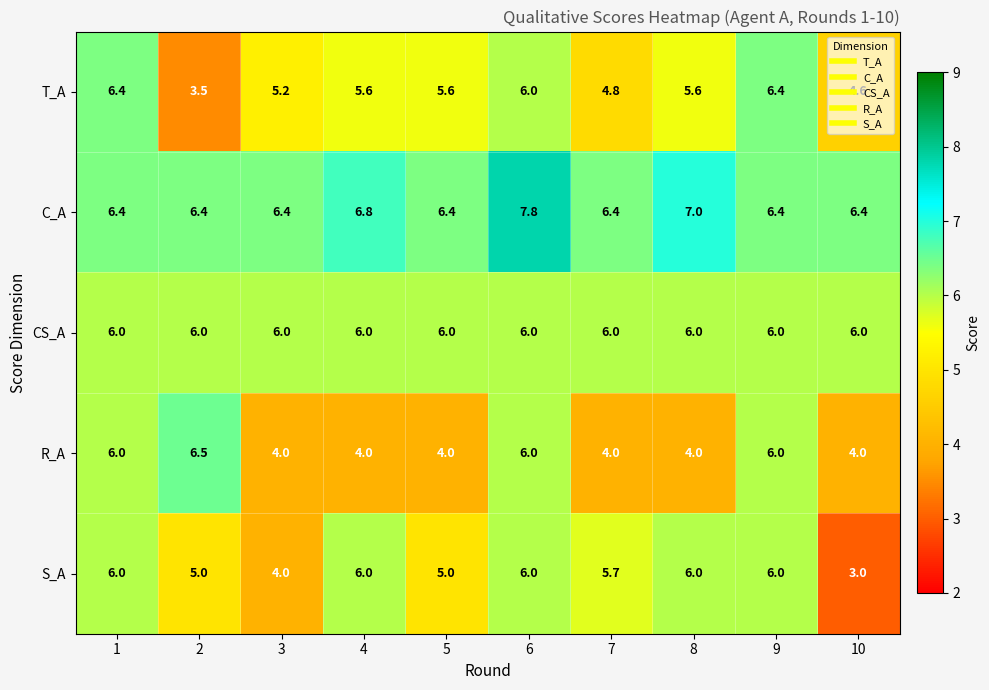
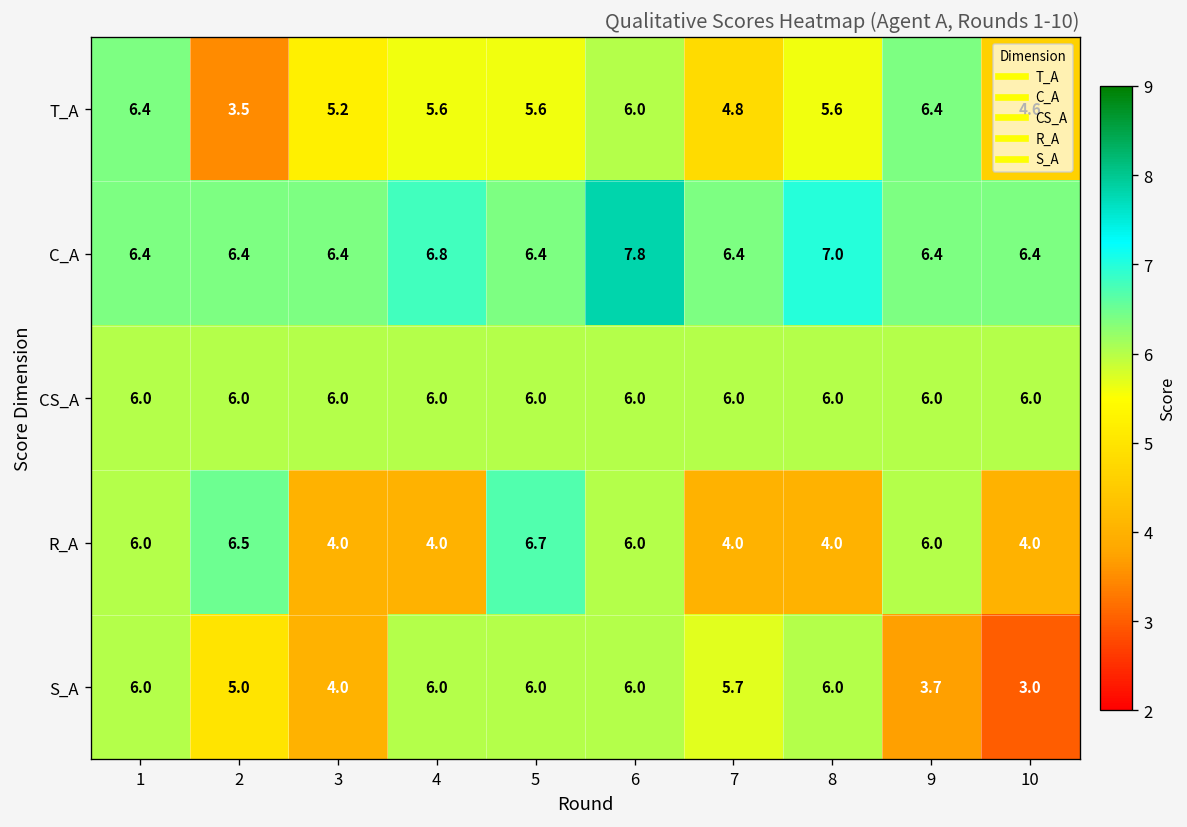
  {
    "T_A": {
      "1": 6.4,
      "2": 3.5,
      "3": 5.2,
      "4": 5.6,
      "5": 5.6,
      "6": 6.0,
      "7": 4.8,
      "8": 5.6,
      "9": 6.4
    },
    "C_A": {
      "1": 6.4,
      "2": 6.4,
      "3": 6.4,
      "4": 6.8,
      "5": 6.4,
      "6": 7.8,
      "7": 6.4,
      "8": 7.0,
      "9": 6.4,
      "10": 6.4
    },
    "CS_A": {
      "1": 6.0,
      "2": 6.0,
      "3": 6.0,
      "4": 6.0,
      "5": 6.0,
      "6": 6.0,
      "7": 6.0,
      "8": 6.0,
      "9": 6.0,
      "10": 6.0
    },
    "R_A": {
      "1": 6.0,
      "2": 6.5,
      "3": 4.0,
      "4": 4.0,
-     "5": 4.0,
+     "5": 6.7,
      "6": 6.0,
      "7": 4.0,
      "8": 4.0,
      "9": 6.0,
      "10": 4.0
    },
    "S_A": {
      "1": 6.0,
      "2": 5.0,
      "3": 4.0,
      "4": 6.0,
-     "5": 5.0,
+     "5": 6.0,
      "6": 6.0,
      "7": 5.7,
      "8": 6.0,
-     "9": 6.0,
+     "9": 3.7,
      "10": 3.0
    }
  }
